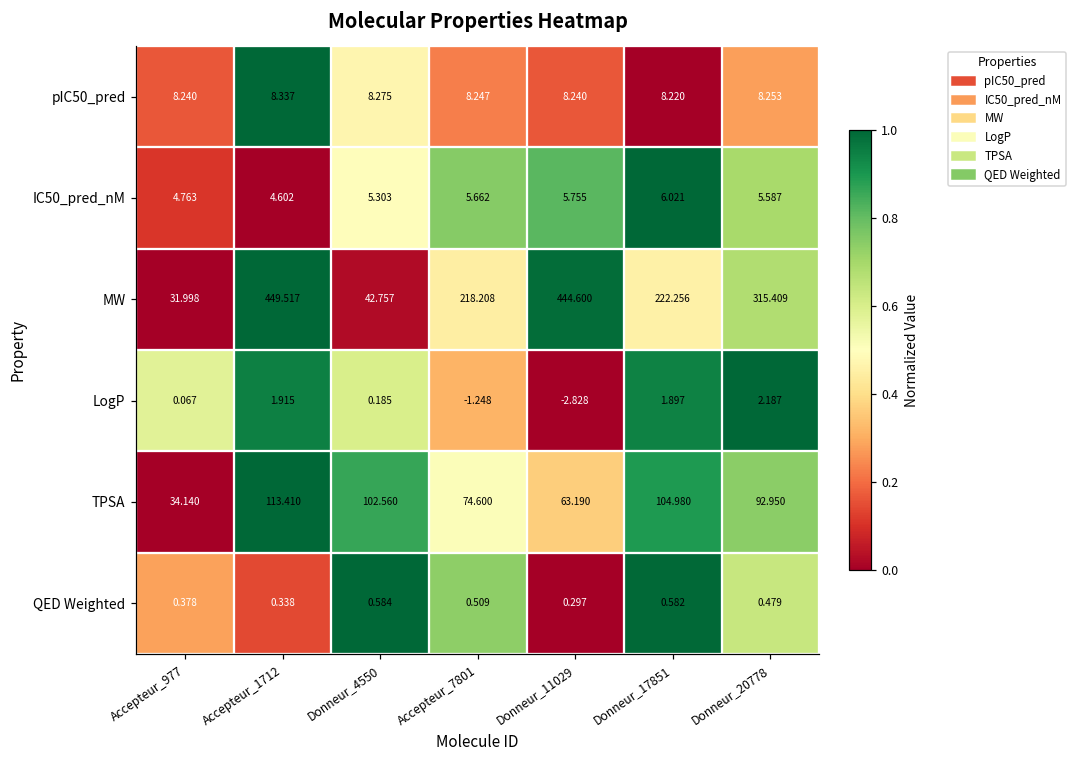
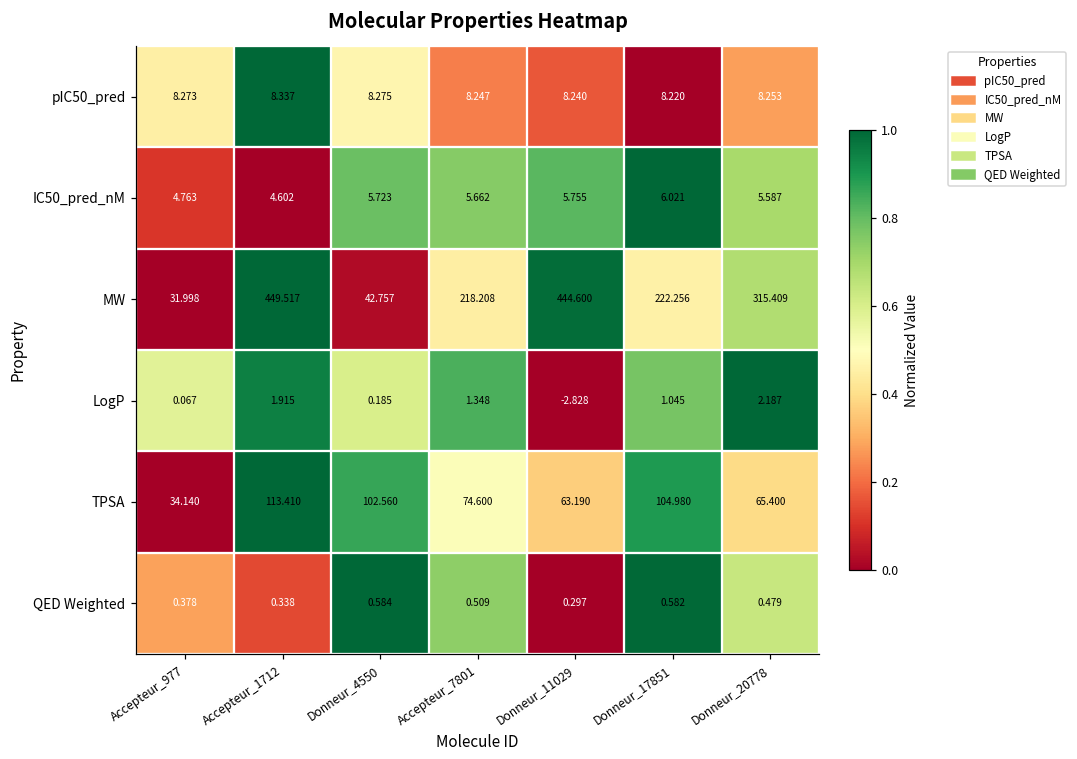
  {
    "pIC50_pred": {
-     "Accepteur_977": 8.240,
+     "Accepteur_977": 8.273,
      "Accepteur_1712": 8.337,
      "Donneur_4550": 8.275,
      "Accepteur_7801": 8.247,
      "Donneur_11029": 8.240,
      "Donneur_17851": 8.220,
      "Donneur_20778": 8.253
    },
    "IC50_pred_nM": {
      "Accepteur_977": 4.763,
      "Accepteur_1712": 4.602,
-     "Donneur_4550": 5.303,
+     "Donneur_4550": 5.723,
      "Accepteur_7801": 5.662,
      "Donneur_11029": 5.755,
      "Donneur_17851": 6.021,
      "Donneur_20778": 5.587
    },
    "MW": {
      "Accepteur_977": 31.998,
      "Accepteur_1712": 449.517,
      "Donneur_4550": 42.757,
      "Accepteur_7801": 218.208,
      "Donneur_11029": 444.600,
      "Donneur_17851": 222.256,
      "Donneur_20778": 315.409
    },
    "LogP": {
      "Accepteur_977": 0.067,
      "Accepteur_1712": 1.915,
      "Donneur_4550": 0.185,
-     "Accepteur_7801": -1.248,
+     "Accepteur_7801": 1.348,
      "Donneur_11029": -2.828,
-     "Donneur_17851": 1.897,
+     "Donneur_17851": 1.045,
      "Donneur_20778": 2.187
    },
    "TPSA": {
      "Accepteur_977": 34.140,
      "Accepteur_1712": 113.410,
      "Donneur_4550": 102.560,
      "Accepteur_7801": 74.600,
      "Donneur_11029": 63.190,
      "Donneur_17851": 104.980,
-     "Donneur_20778": 92.950
+     "Donneur_20778": 65.400
    },
    "QED Weighted": {
      "Accepteur_977": 0.378,
      "Accepteur_1712": 0.338,
      "Donneur_4550": 0.584,
      "Accepteur_7801": 0.509,
      "Donneur_11029": 0.297,
      "Donneur_17851": 0.582,
      "Donneur_20778": 0.479
    }
  }
